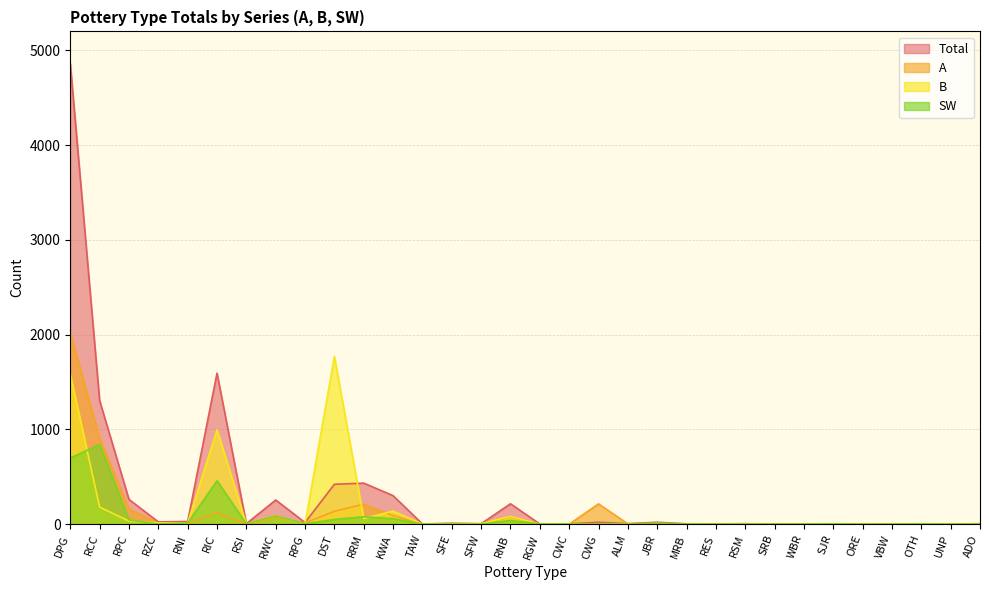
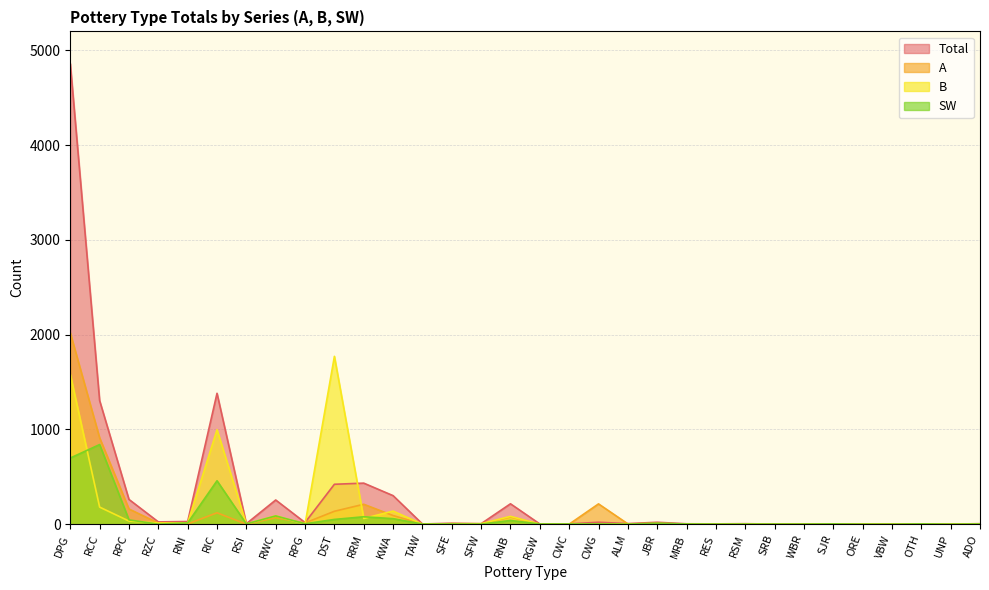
  {
    "Total": {
      "DPG": 4900,
      "RCC": 1300,
      "RPC": 300,
-     "RIC": 1600,
+     "RIC": 1400,
      "RWC": 300,
      "DST": 400,
      "RRM": 400,
      "KWA": 300,
      "RNB": 200
    },
    "A": {
      "DPG": 2000,
      "RCC": 900,
      "RPC": 200,
      "RIC": 100,
      "DST": 100,
      "RRM": 200,
      "KWA": 100,
      "CWG": 200
    },
    "B": {
      "DPG": 1600,
      "RCC": 200,
      "RIC": 1000,
      "DST": 1800,
      "KWA": 100
    },
    "SW": {
      "DPG": 700,
      "RCC": 800,
      "RIC": 500,
      "DST": 100,
      "KWA": 100,
      "RNB": 0
    }
  }
